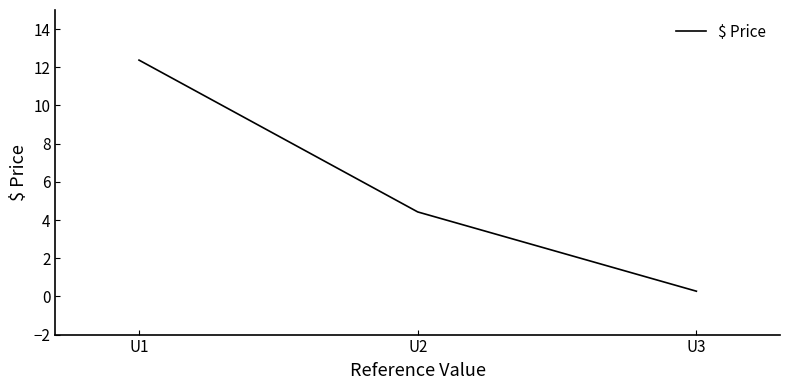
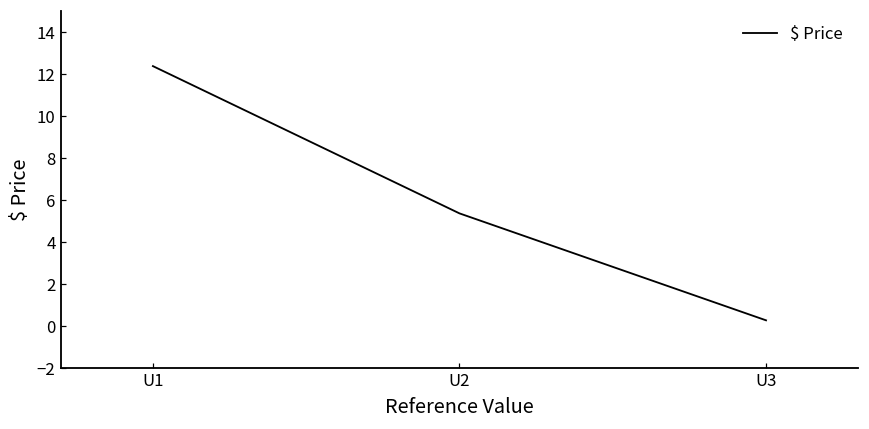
  {
    "U1": 12.4,
-   "U2": 4.4,
+   "U2": 5.4,
    "U3": 0.3
  }
